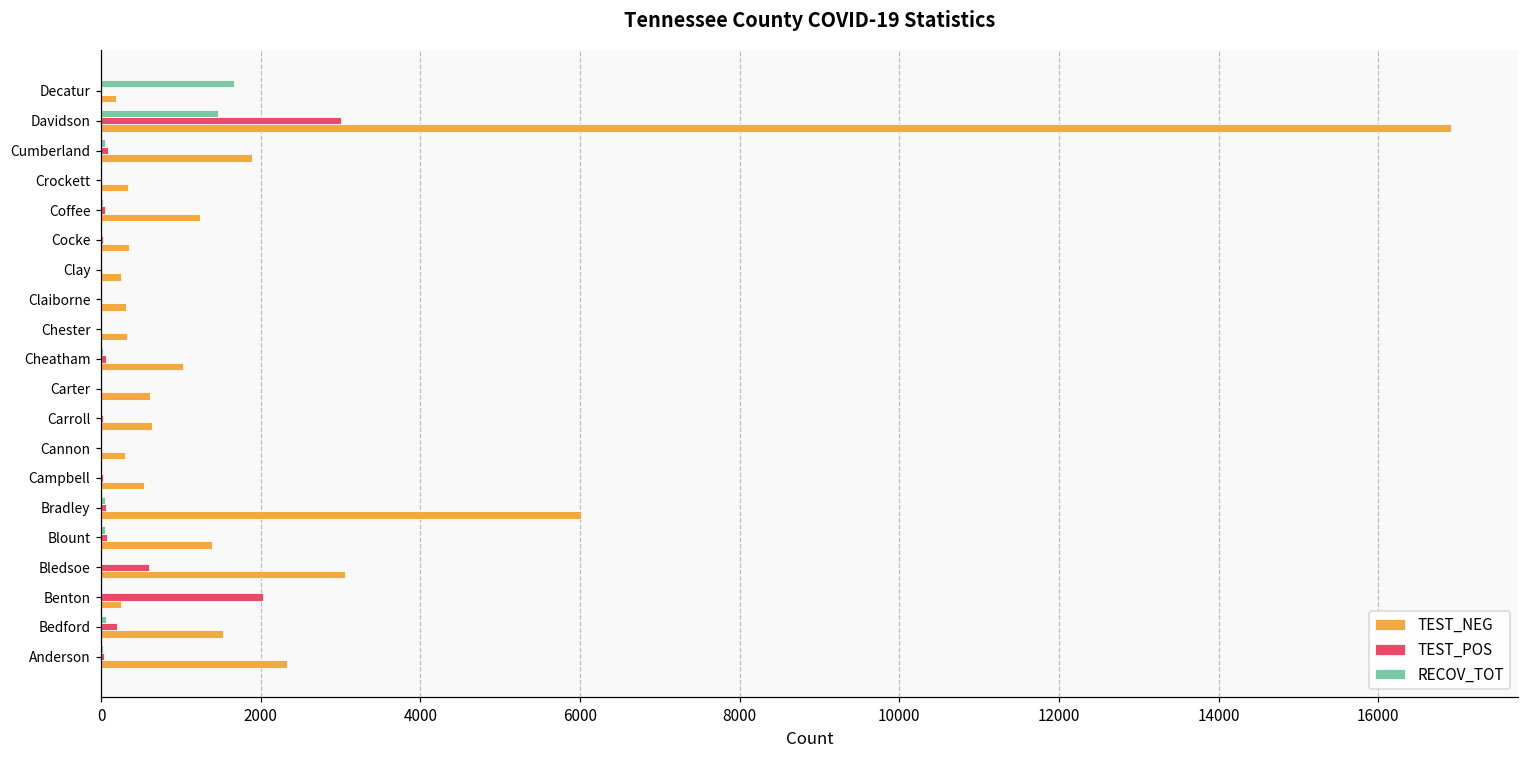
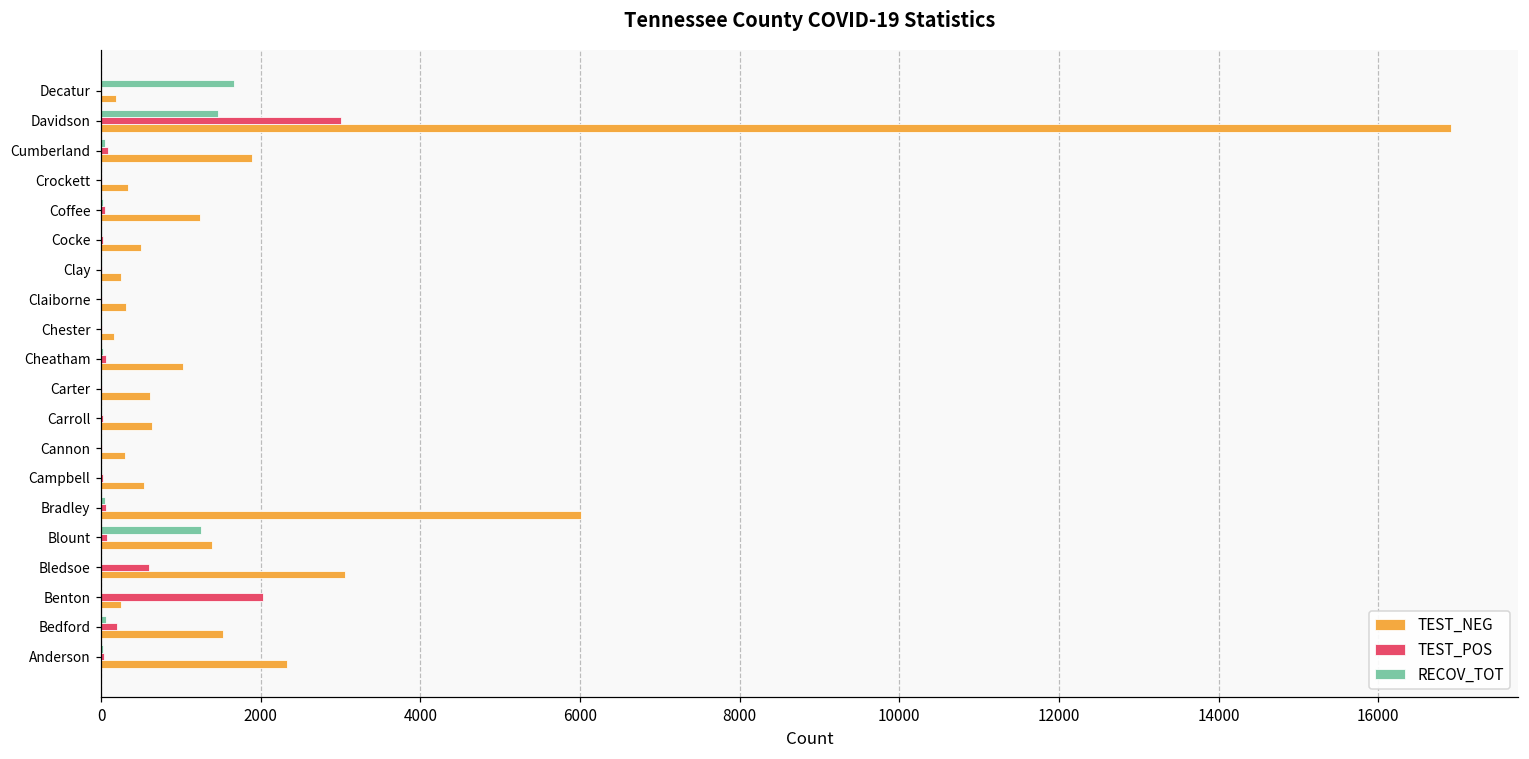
  {
    "TEST_NEG": {
      "Decatur": 200,
      "Davidson": 16900,
      "Cumberland": 1900,
      "Crockett": 300,
      "Coffee": 1200,
-     "Cocke": 300,
+     "Cocke": 500,
      "Clay": 300,
      "Claiborne": 300,
-     "Chester": 300,
+     "Chester": 200,
      "Cheatham": 1000,
      "Carter": 600,
      "Carroll": 600,
      "Cannon": 300,
      "Campbell": 500,
      "Bradley": 6000,
      "Blount": 1400,
      "Bledsoe": 3100,
      "Benton": 300,
      "Bedford": 1500,
      "Anderson": 2300
    },
    "TEST_POS": {
      "Davidson": 3000,
      "Cumberland": 100,
      "Coffee": 0,
      "Cheatham": 100,
      "Bradley": 100,
      "Blount": 100,
      "Bledsoe": 600,
      "Benton": 2000,
      "Bedford": 200
    },
    "RECOV_TOT": {
      "Decatur": 1700,
      "Davidson": 1500,
      "Cumberland": 100,
      "Bradley": 0,
-     "Blount": 100,
+     "Blount": 1300,
      "Bedford": 100
    }
  }
